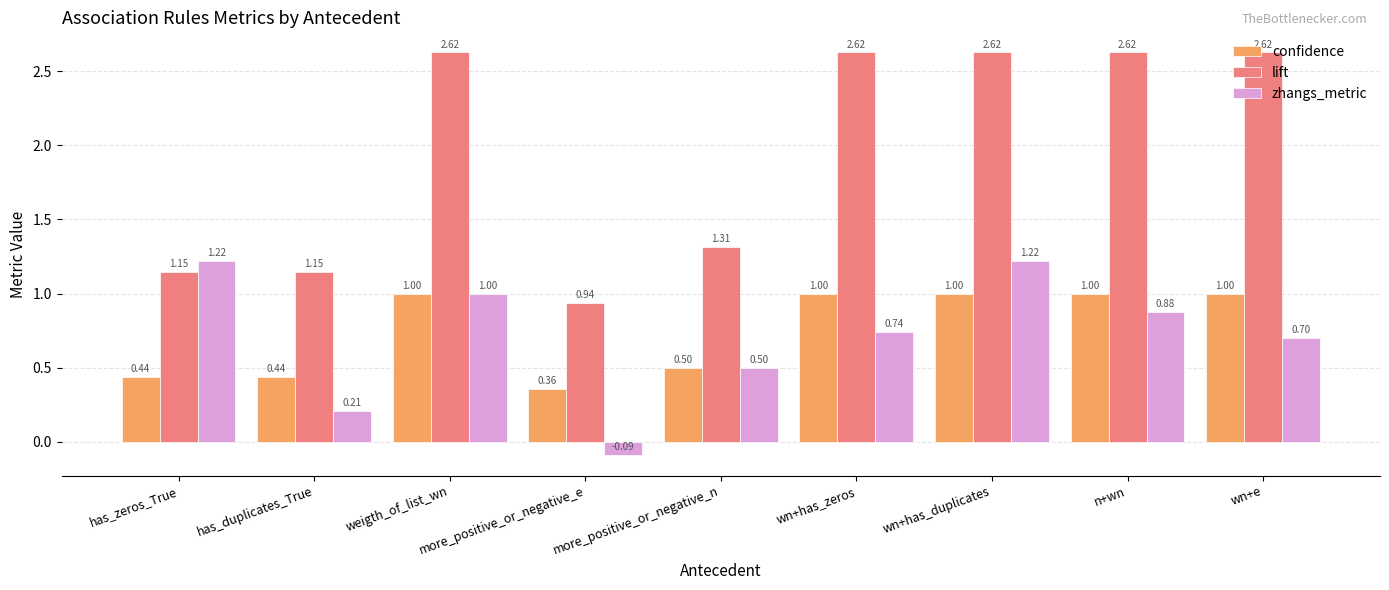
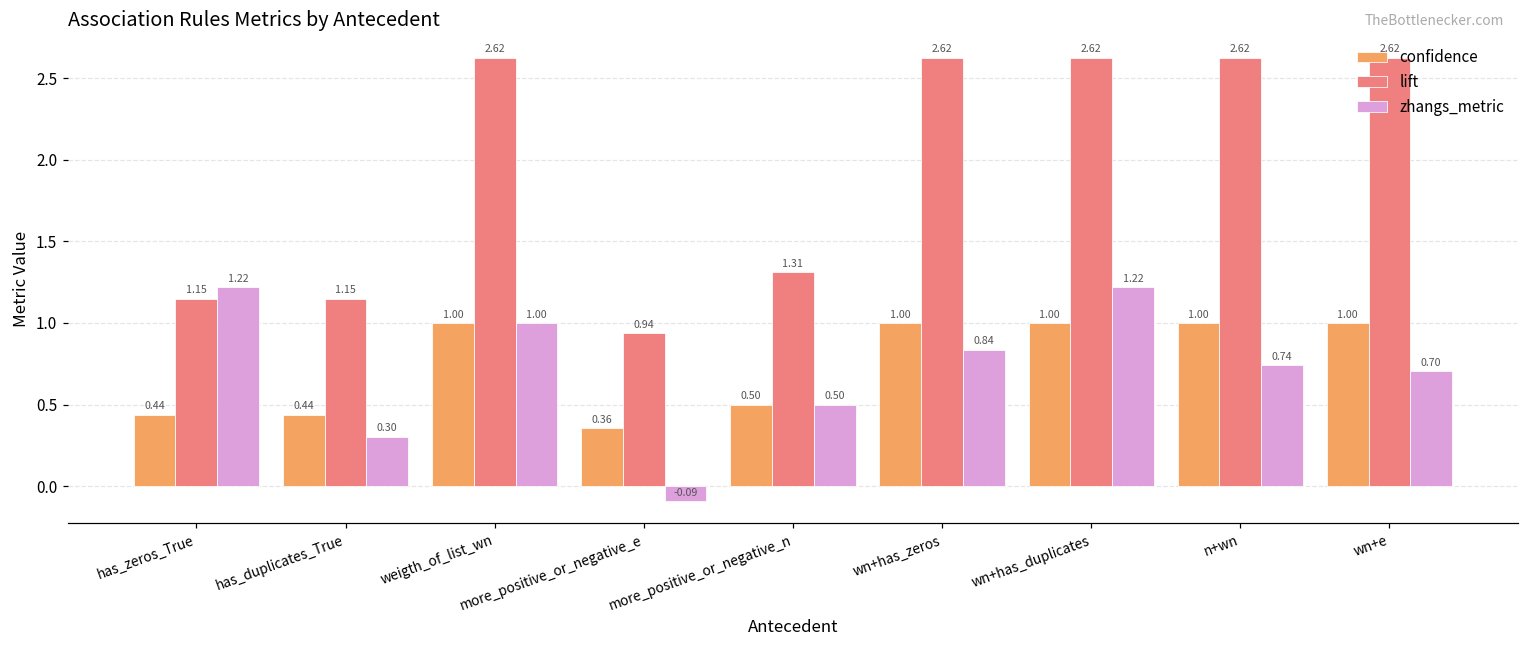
  {
    "zhangs_metric": {
      "has_zeros_True": 1.22,
-     "has_duplicates_True": 0.21,
+     "has_duplicates_True": 0.30,
      "weigth_of_list_wn": 1.00,
      "more_positive_or_negative_e": -0.09,
      "more_positive_or_negative_n": 0.50,
-     "wn+has_zeros": 0.74,
+     "wn+has_zeros": 0.84,
      "wn+has_duplicates": 1.22,
-     "n+wn": 0.88,
+     "n+wn": 0.74,
      "wn+e": 0.70
    }
  }
